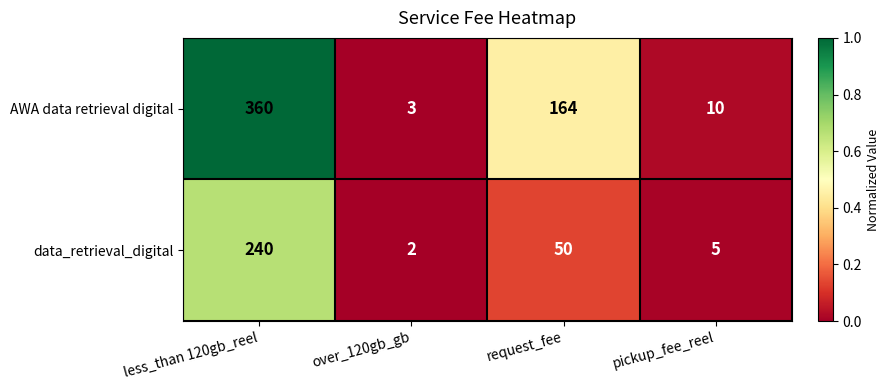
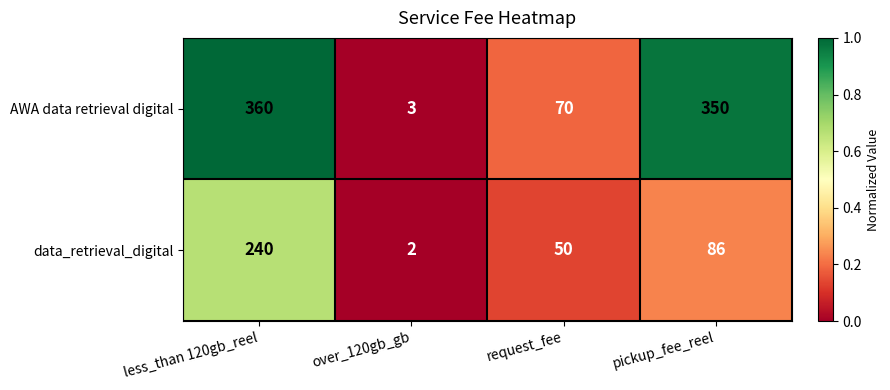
  {
    "AWA data retrieval digital": {
      "less_than 120gb_reel": 360,
      "over_120gb_gb": 3,
-     "request_fee": 164,
-     "pickup_fee_reel": 10
+     "request_fee": 70,
+     "pickup_fee_reel": 350
    },
    "data_retrieval_digital": {
      "less_than 120gb_reel": 240,
      "over_120gb_gb": 2,
      "request_fee": 50,
-     "pickup_fee_reel": 5
+     "pickup_fee_reel": 86
    }
  }
